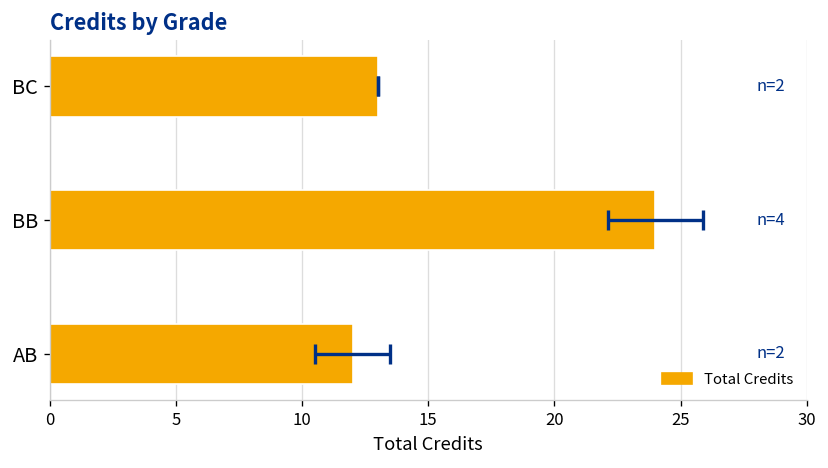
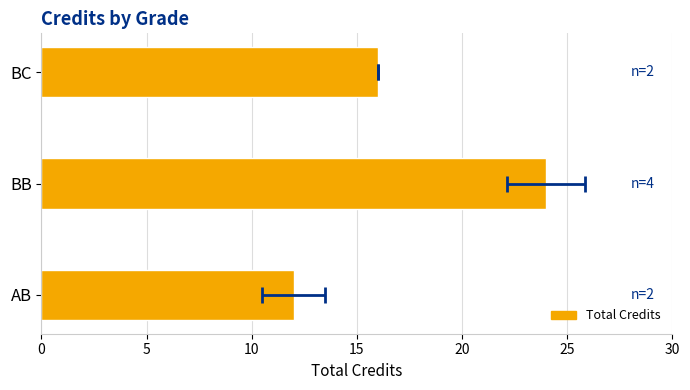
  {
    "Total Credits": {
-     "BC": 13,
+     "BC": 16,
      "BB": 24,
      "AB": 12
    }
  }
